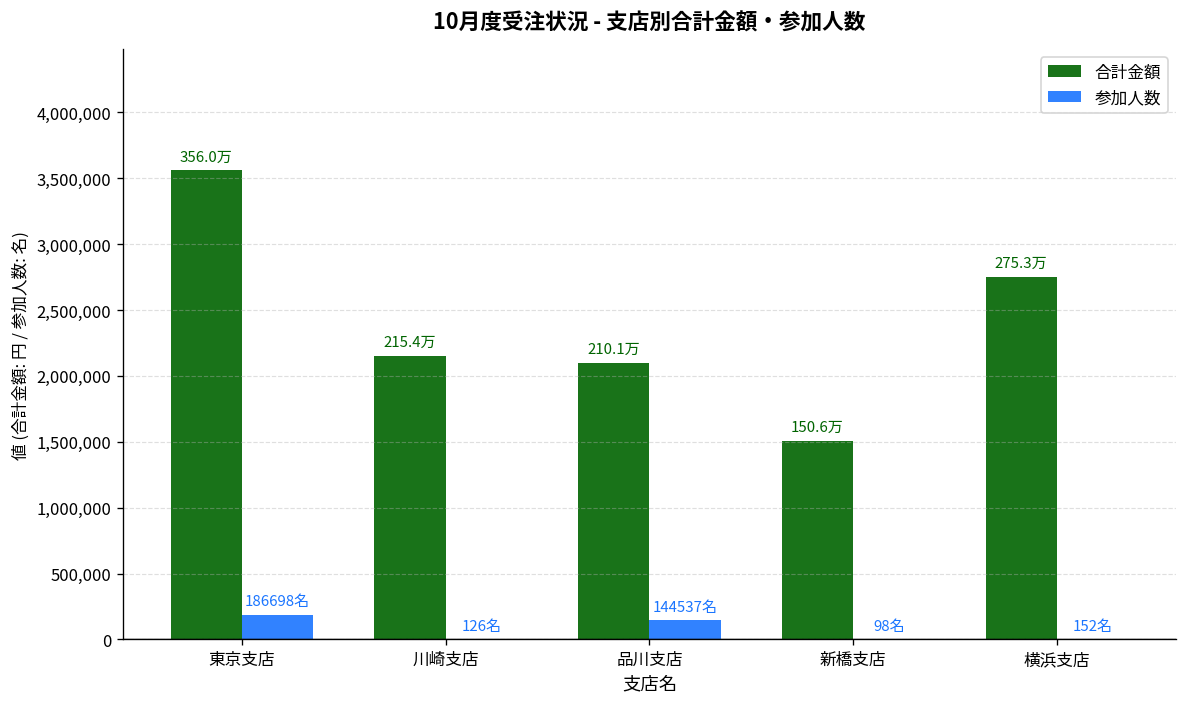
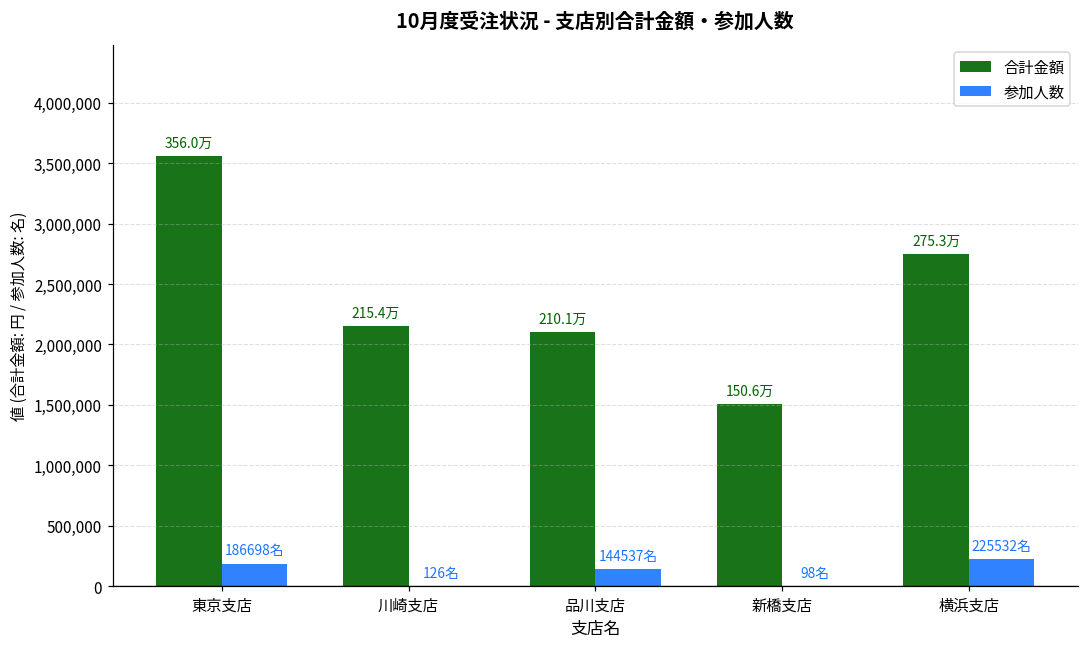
  {
    "参加人数": {
      "東京支店": "186698名",
      "川崎支店": "126名",
      "品川支店": "144537名",
      "新橋支店": "98名",
-     "横浜支店": "152名"
+     "横浜支店": "225532名"
    }
  }
